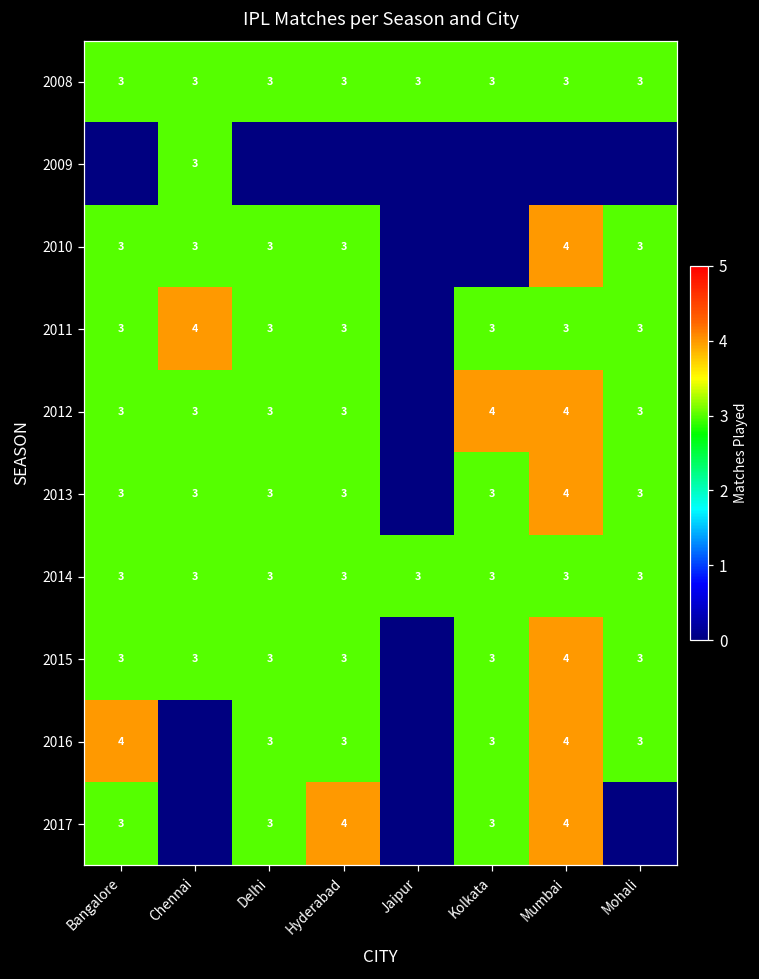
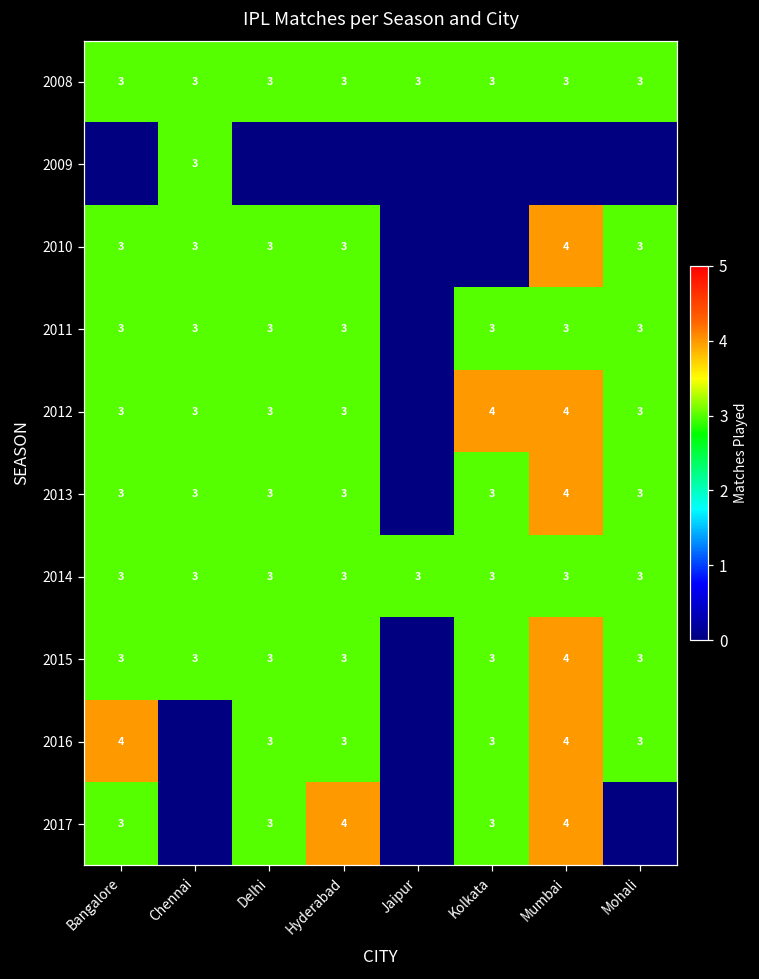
  {
    "2008": {
      "Bangalore": 3,
      "Chennai": 3,
      "Delhi": 3,
      "Hyderabad": 3,
      "Jaipur": 3,
      "Kolkata": 3,
      "Mumbai": 3,
      "Mohali": 3
    },
    "2009": {
      "Chennai": 3
    },
    "2010": {
      "Bangalore": 3,
      "Chennai": 3,
      "Delhi": 3,
      "Hyderabad": 3,
      "Mumbai": 4,
      "Mohali": 3
    },
    "2011": {
      "Bangalore": 3,
-     "Chennai": 4,
+     "Chennai": 3,
      "Delhi": 3,
      "Hyderabad": 3,
      "Kolkata": 3,
      "Mumbai": 3,
      "Mohali": 3
    },
    "2012": {
      "Bangalore": 3,
      "Chennai": 3,
      "Delhi": 3,
      "Hyderabad": 3,
      "Kolkata": 4,
      "Mumbai": 4,
      "Mohali": 3
    },
    "2013": {
      "Bangalore": 3,
      "Chennai": 3,
      "Delhi": 3,
      "Hyderabad": 3,
      "Kolkata": 3,
      "Mumbai": 4,
      "Mohali": 3
    },
    "2014": {
      "Bangalore": 3,
      "Chennai": 3,
      "Delhi": 3,
      "Hyderabad": 3,
      "Jaipur": 3,
      "Kolkata": 3,
      "Mumbai": 3,
      "Mohali": 3
    },
    "2015": {
      "Bangalore": 3,
      "Chennai": 3,
      "Delhi": 3,
      "Hyderabad": 3,
      "Kolkata": 3,
      "Mumbai": 4,
      "Mohali": 3
    },
    "2016": {
      "Bangalore": 4,
      "Delhi": 3,
      "Hyderabad": 3,
      "Kolkata": 3,
      "Mumbai": 4,
      "Mohali": 3
    },
    "2017": {
      "Bangalore": 3,
      "Delhi": 3,
      "Hyderabad": 4,
      "Kolkata": 3,
      "Mumbai": 4
    }
  }
